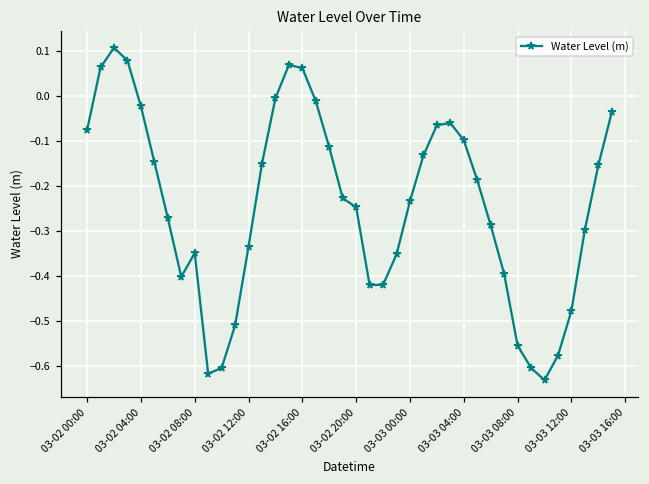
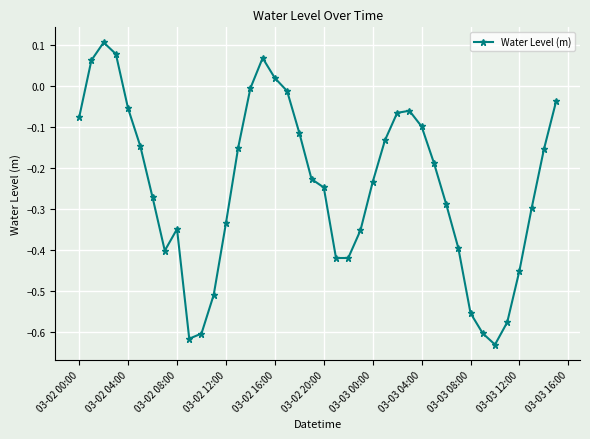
  {
    "03-02 00:00": -0.08,
-   "03-02 04:00": -0.02,
+   "03-02 04:00": -0.05,
    "03-02 08:00": -0.35,
    "03-02 12:00": -0.33,
-   "03-02 16:00": 0.06,
+   "03-02 16:00": 0.02,
    "03-02 20:00": -0.25,
    "03-03 00:00": -0.23,
    "03-03 04:00": -0.10,
    "03-03 08:00": -0.55,
-   "03-03 12:00": -0.48
+   "03-03 12:00": -0.45
  }
